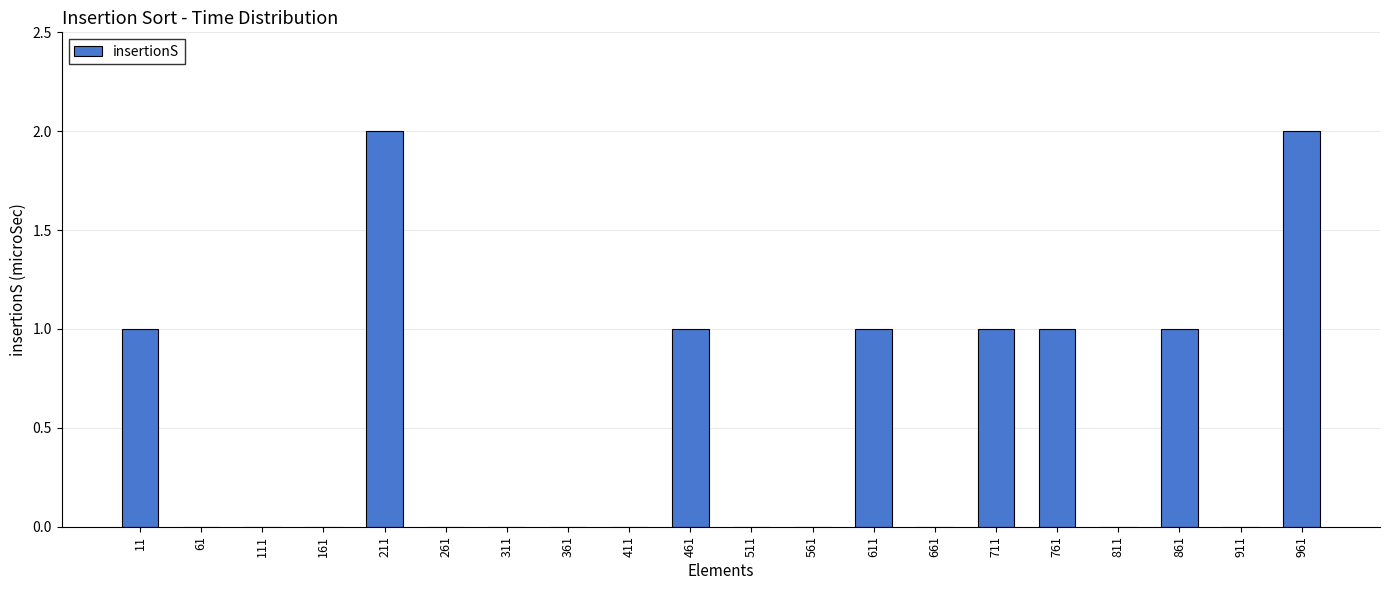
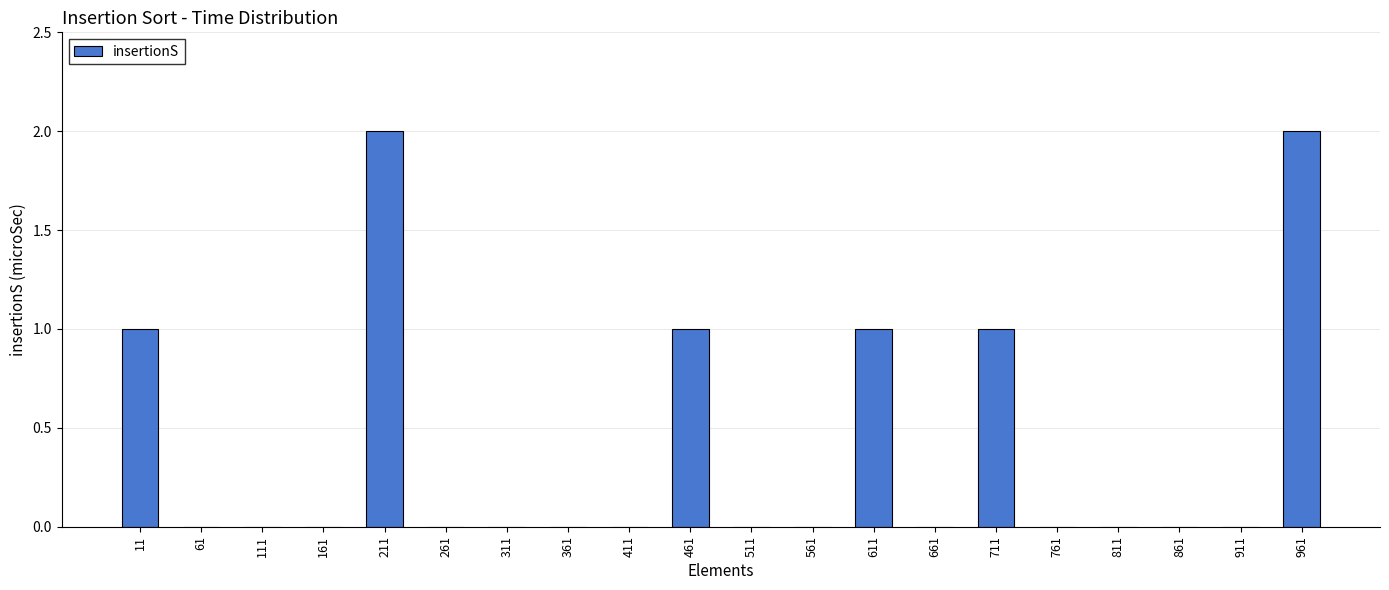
  {
    "11": 1,
    "61": 0,
    "111": 0,
    "161": 0,
    "211": 2,
    "261": 0,
    "311": 0,
    "361": 0,
    "411": 0,
    "461": 1,
    "511": 0,
    "561": 0,
    "611": 1,
    "661": 0,
    "711": 1,
-   "761": 1,
+   "761": 0,
    "811": 0,
-   "861": 1,
+   "861": 0,
    "911": 0,
    "961": 2
  }
